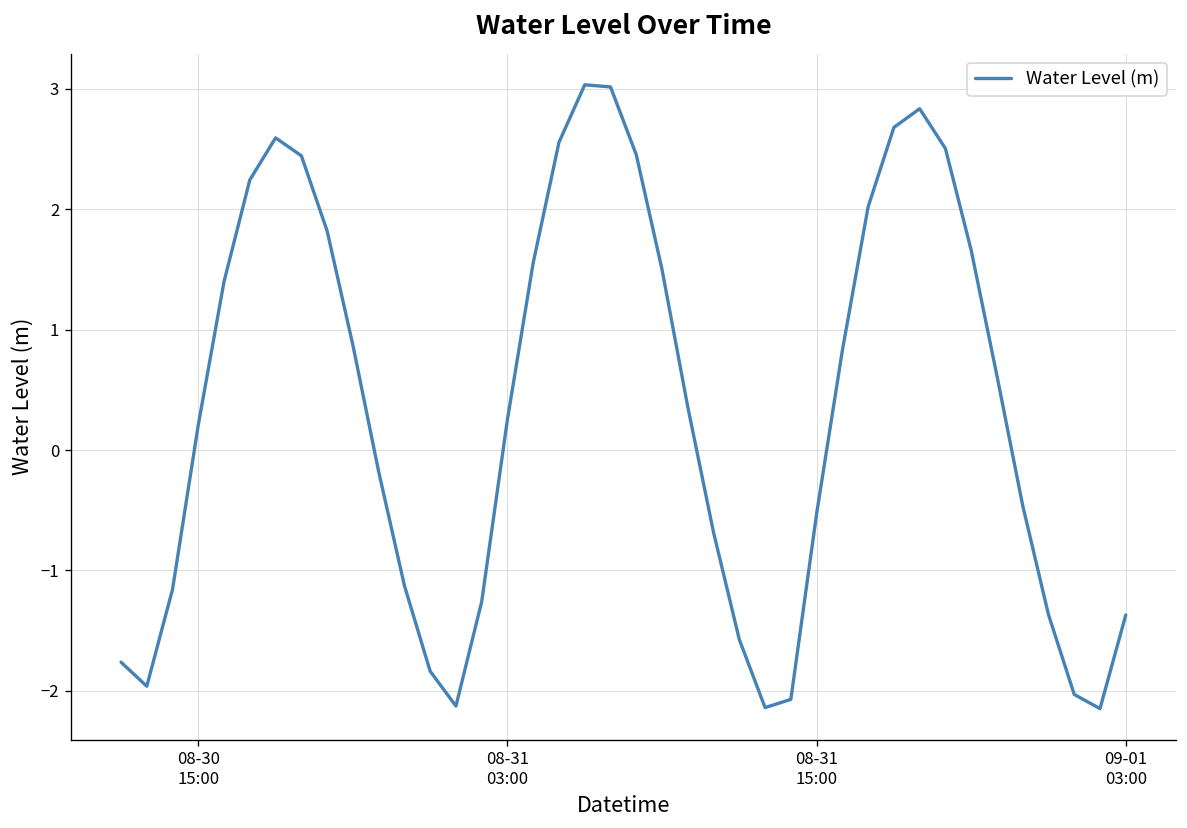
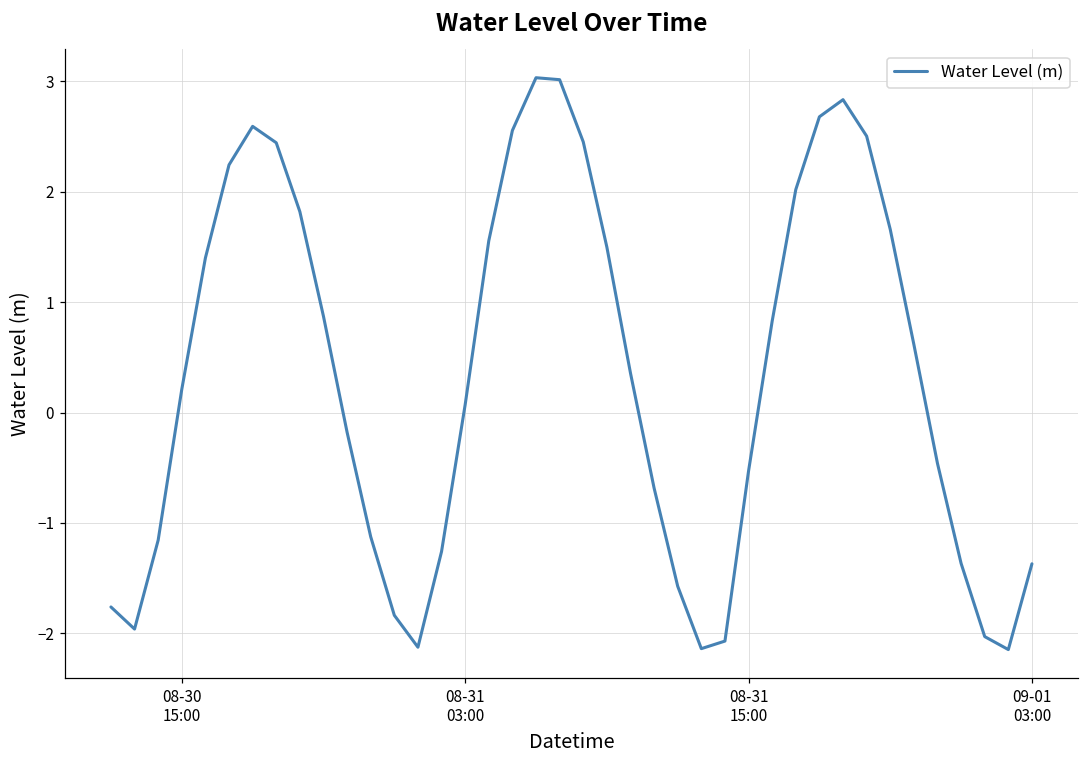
  {
    "08-30 15:00": 0.21,
-   "08-31 03:00": 0.26,
+   "08-31 03:00": 0.07,
    "08-31 15:00": -0.53,
    "09-01 03:00": -1.37
  }
